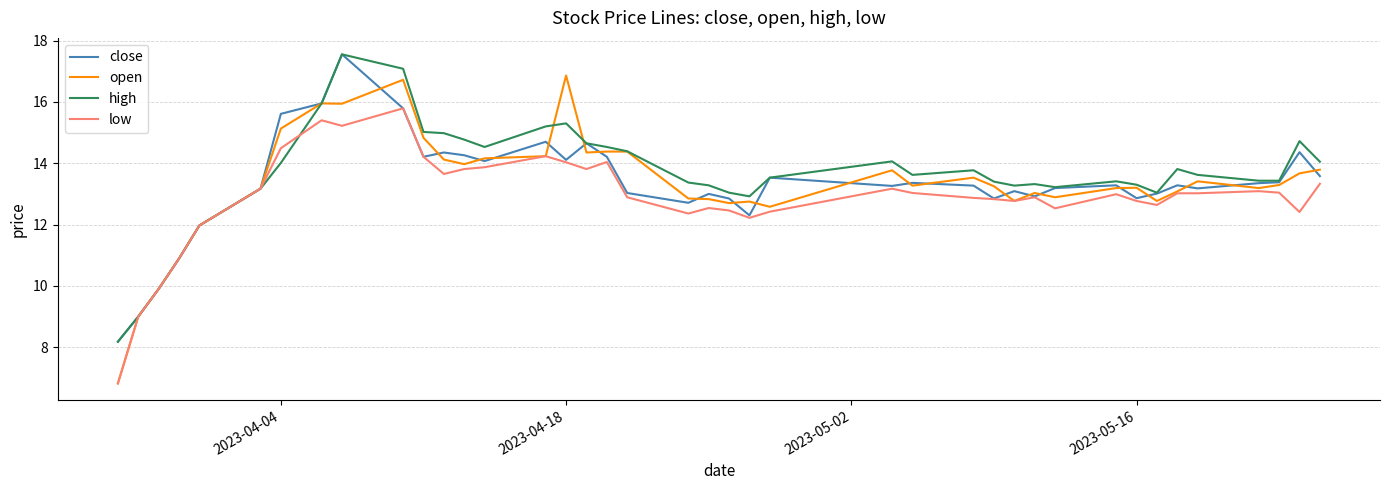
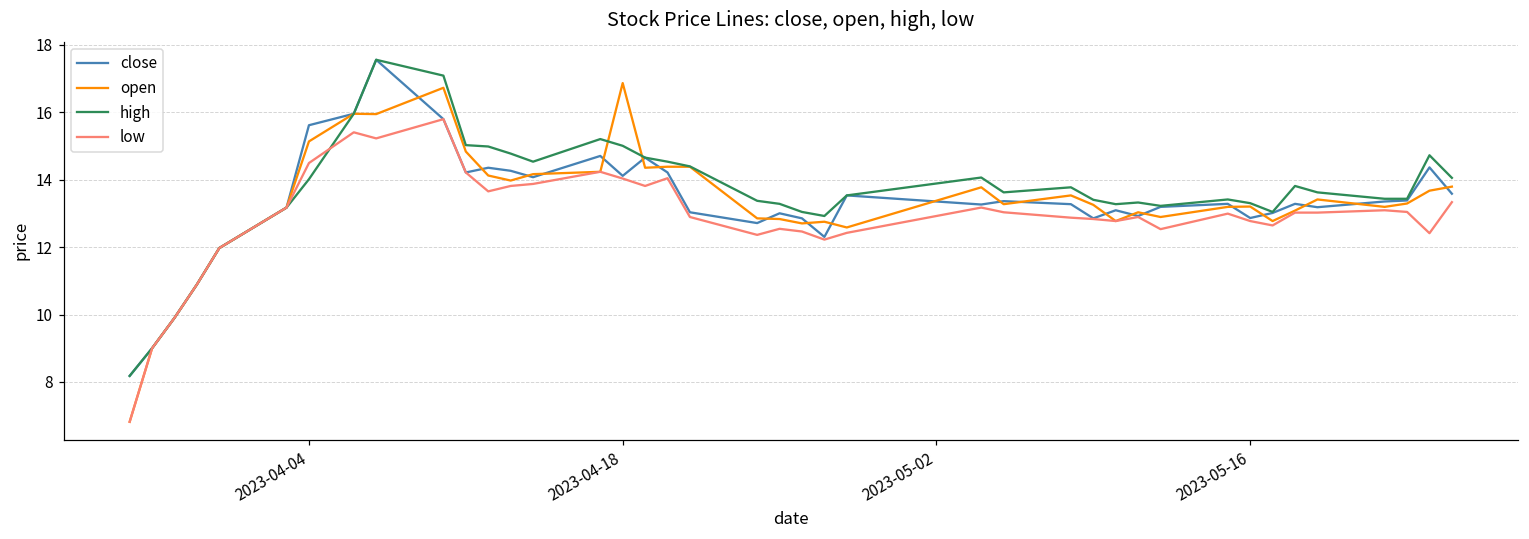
  {
    "close": {
      "2023-04-04": 15.6,
      "2023-05-16": 12.9
    },
    "open": {
      "2023-04-04": 15.1,
      "2023-04-18": 16.9,
      "2023-05-16": 13.2
    },
    "high": {
      "2023-04-04": 14.0,
-     "2023-04-18": 15.3,
+     "2023-04-18": 15.0,
      "2023-05-16": 13.3
    },
    "low": {
      "2023-04-04": 14.5,
      "2023-05-16": 12.8
    }
  }
